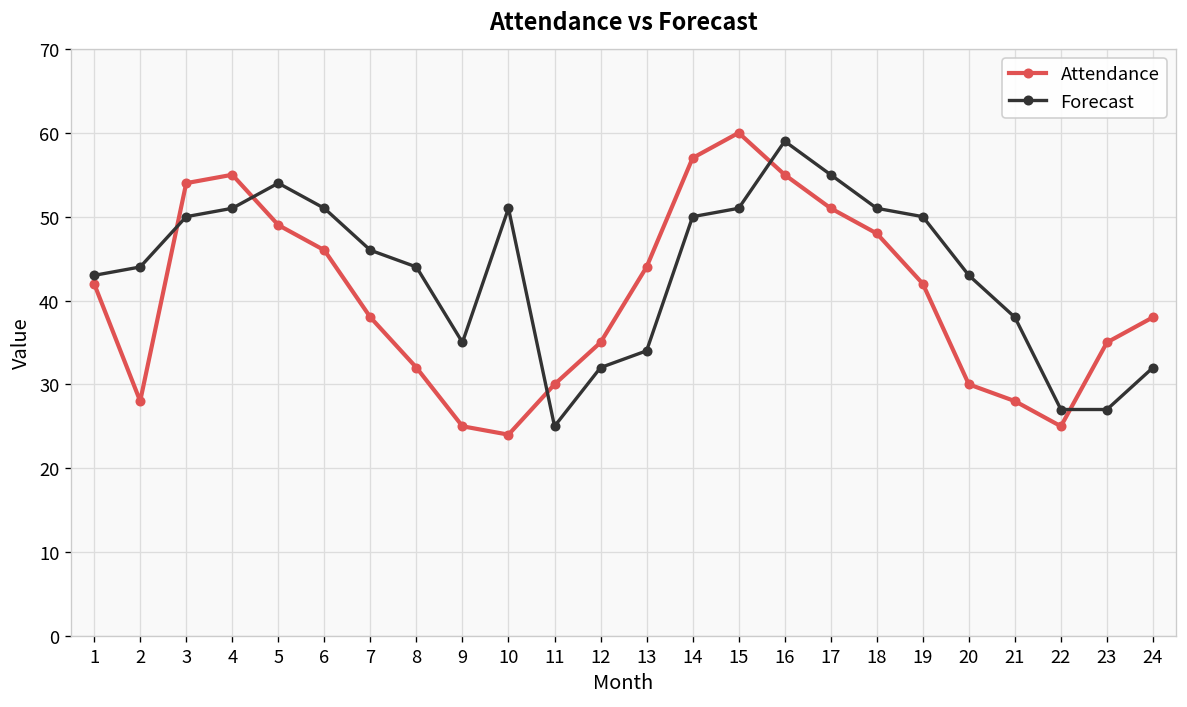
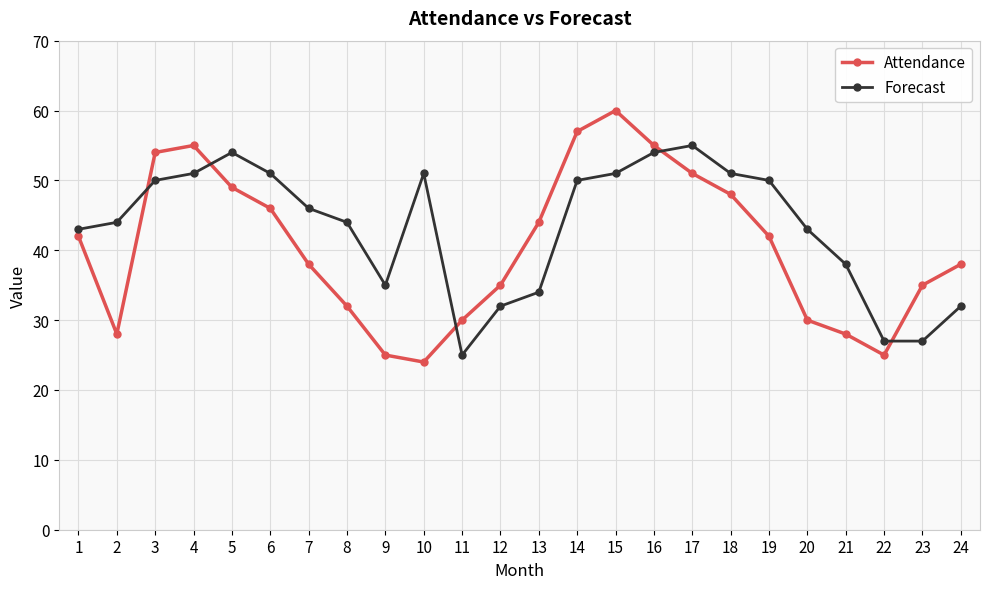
  {
    "Attendance": {
      "1": 42,
      "2": 28,
      "3": 54,
      "4": 55,
      "5": 49,
      "6": 46,
      "7": 38,
      "8": 32,
      "9": 25,
      "10": 24,
      "11": 30,
      "12": 35,
      "13": 44,
      "14": 57,
      "15": 60,
      "16": 55,
      "17": 51,
      "18": 48,
      "19": 42,
      "20": 30,
      "21": 28,
      "22": 25,
      "23": 35,
      "24": 38
    },
    "Forecast": {
      "1": 43,
      "2": 44,
      "3": 50,
      "4": 51,
      "5": 54,
      "6": 51,
      "7": 46,
      "8": 44,
      "9": 35,
      "10": 51,
      "11": 25,
      "12": 32,
      "13": 34,
      "14": 50,
      "15": 51,
-     "16": 59,
+     "16": 54,
      "17": 55,
      "18": 51,
      "19": 50,
      "20": 43,
      "21": 38,
      "22": 27,
      "23": 27,
      "24": 32
    }
  }
